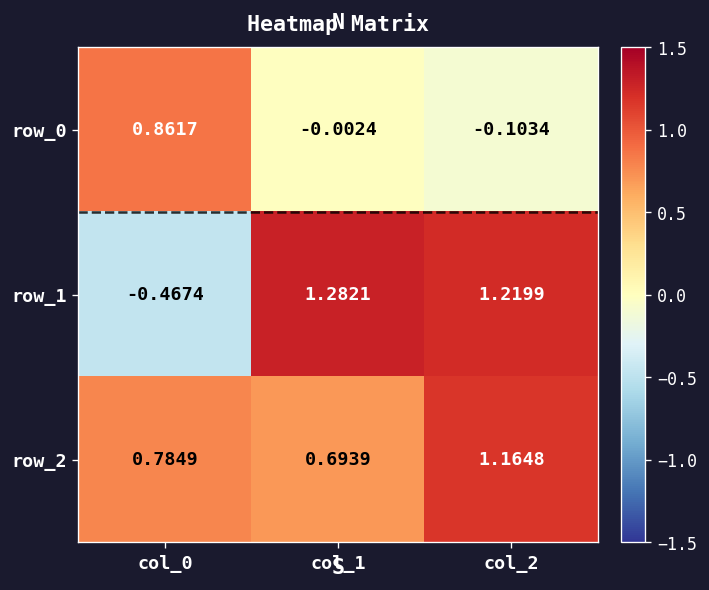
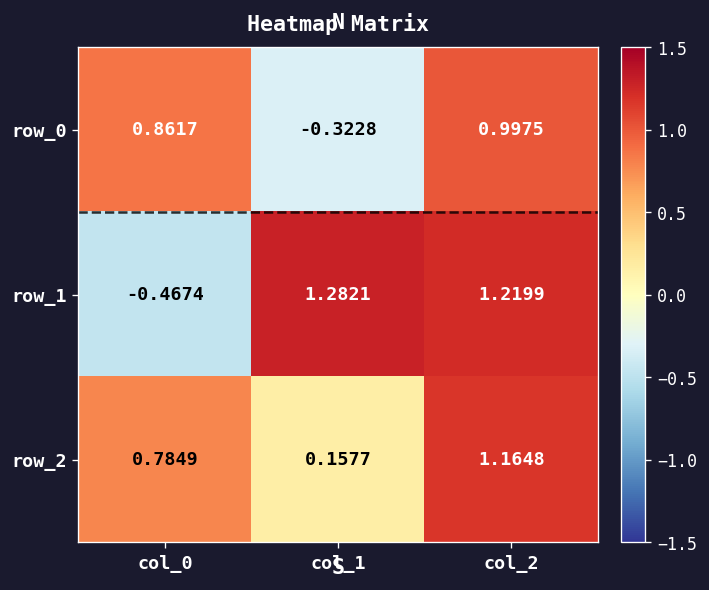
  {
    "row_0": {
      "col_0": 0.8617,
-     "col_1": -0.0024,
-     "col_2": -0.1034
+     "col_1": -0.3228,
+     "col_2": 0.9975
    },
    "row_1": {
      "col_0": -0.4674,
      "col_1": 1.2821,
      "col_2": 1.2199
    },
    "row_2": {
      "col_0": 0.7849,
-     "col_1": 0.6939,
+     "col_1": 0.1577,
      "col_2": 1.1648
    }
  }
